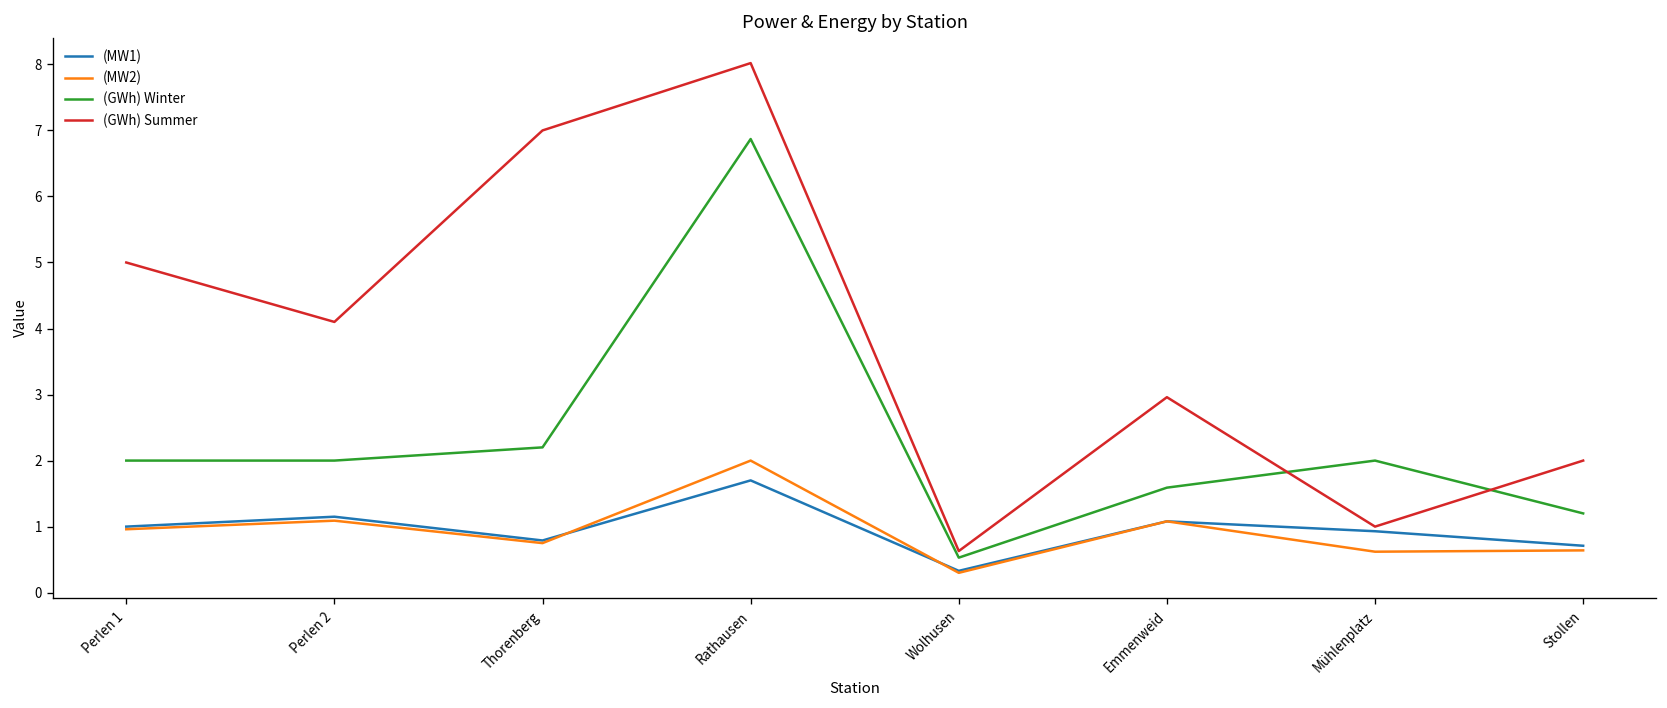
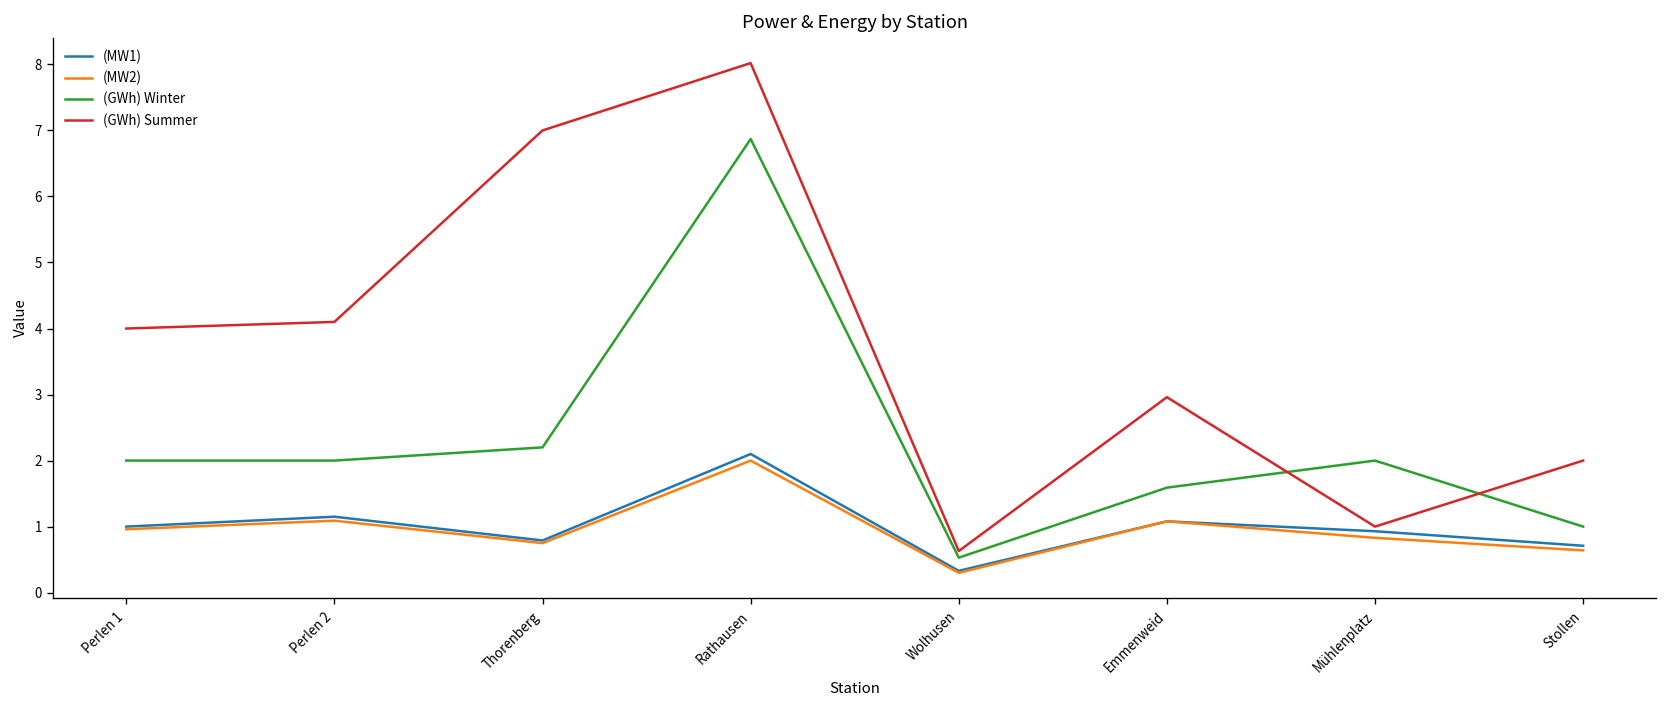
  {
    "(MW1)": {
      "Perlen 2": 1.2,
-     "Rathausen": 1.7,
+     "Rathausen": 2.1,
      "Mühlenplatz": 0.9,
      "Stollen": 0.7
    },
    "(MW2)": {
      "Perlen 2": 1.1,
      "Rathausen": 2.0,
-     "Mühlenplatz": 0.6,
+     "Mühlenplatz": 0.8,
      "Stollen": 0.6
    },
    "(GWh) Winter": {
      "Perlen 1": 2.0,
      "Perlen 2": 2.0,
      "Thorenberg": 2.2,
      "Rathausen": 6.9,
      "Wolhusen": 0.5,
      "Emmenweid": 1.6,
      "Mühlenplatz": 2.0,
-     "Stollen": 1.2
+     "Stollen": 1.0
    },
    "(GWh) Summer": {
-     "Perlen 1": 5,
+     "Perlen 1": 4,
      "Perlen 2": 4.1,
      "Thorenberg": 7,
      "Rathausen": 8,
      "Wolhusen": 0.6,
      "Emmenweid": 3,
      "Mühlenplatz": 1,
      "Stollen": 2
    }
  }
